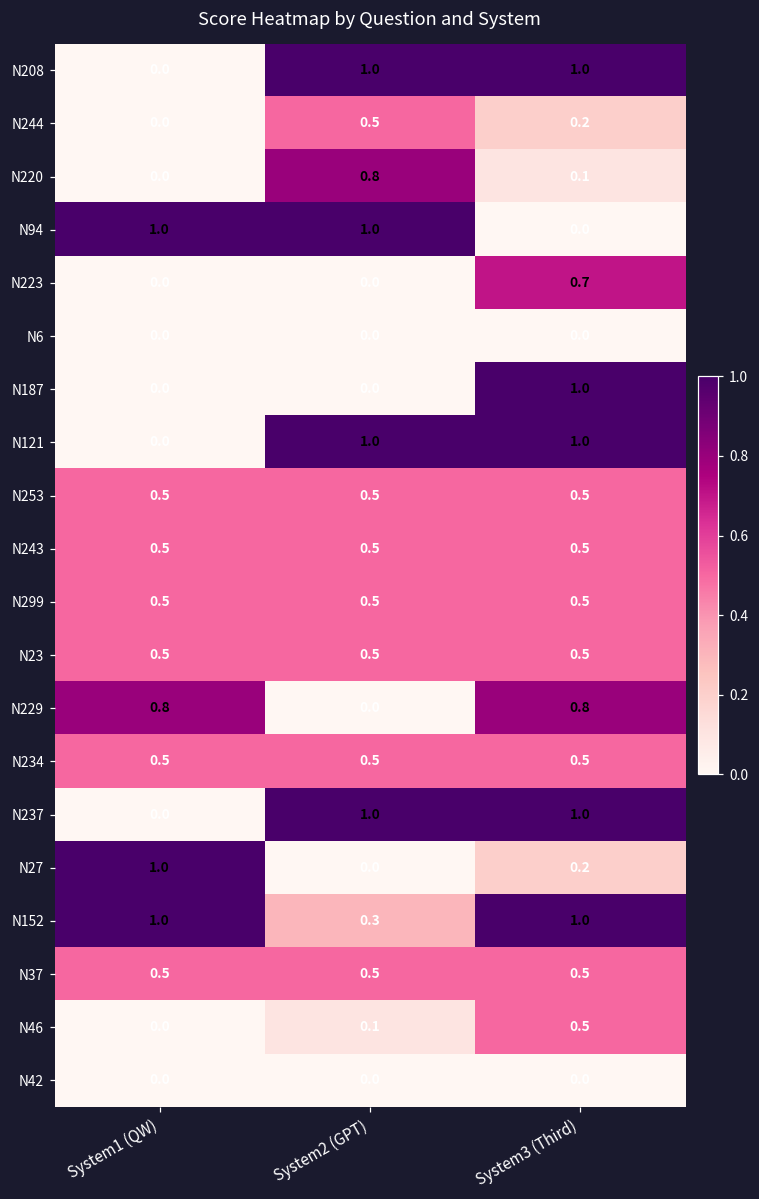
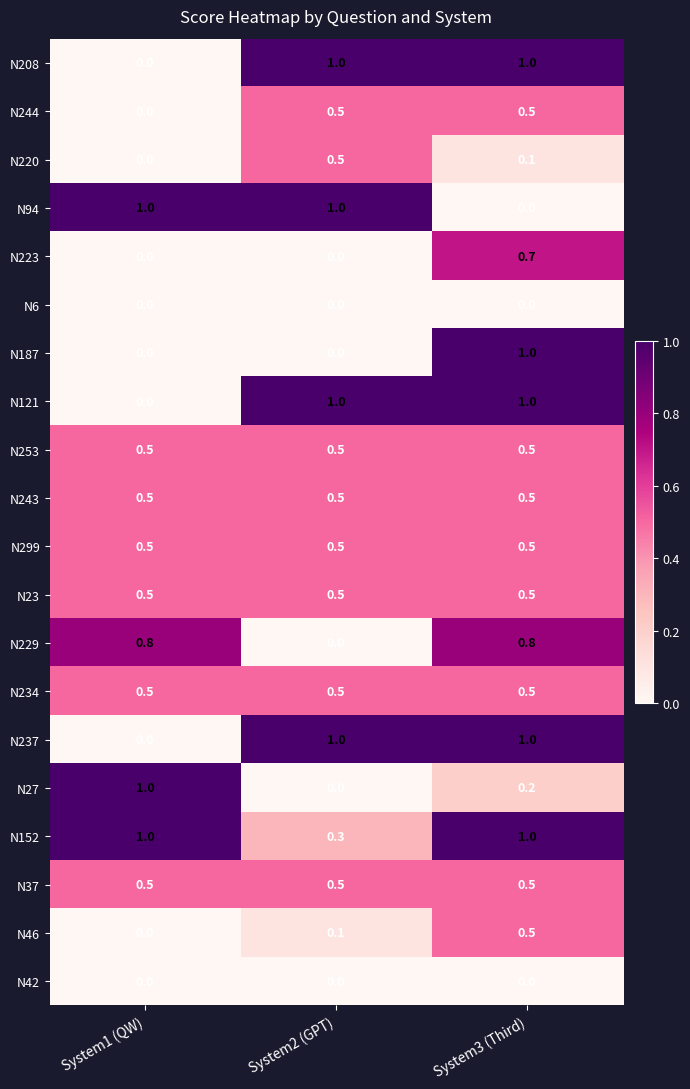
  {
    "N208": {
      "System2 (GPT)": 1.0,
      "System3 (Third)": 1.0
    },
    "N244": {
      "System2 (GPT)": 0.5,
-     "System3 (Third)": 0.2
+     "System3 (Third)": 0.5
    },
    "N220": {
-     "System2 (GPT)": 0.8
+     "System2 (GPT)": 0.5
    },
    "N94": {
      "System1 (QW)": 1.0,
      "System2 (GPT)": 1.0
    },
    "N223": {
      "System3 (Third)": 0.7
    },
    "N187": {
      "System3 (Third)": 1.0
    },
    "N121": {
      "System2 (GPT)": 1.0,
      "System3 (Third)": 1.0
    },
    "N253": {
      "System1 (QW)": 0.5,
      "System2 (GPT)": 0.5,
      "System3 (Third)": 0.5
    },
    "N243": {
      "System1 (QW)": 0.5,
      "System2 (GPT)": 0.5,
      "System3 (Third)": 0.5
    },
    "N299": {
      "System1 (QW)": 0.5,
      "System2 (GPT)": 0.5,
      "System3 (Third)": 0.5
    },
    "N23": {
      "System1 (QW)": 0.5,
      "System2 (GPT)": 0.5,
      "System3 (Third)": 0.5
    },
    "N229": {
      "System1 (QW)": 0.8,
      "System3 (Third)": 0.8
    },
    "N234": {
      "System1 (QW)": 0.5,
      "System2 (GPT)": 0.5,
      "System3 (Third)": 0.5
    },
    "N237": {
      "System2 (GPT)": 1.0,
      "System3 (Third)": 1.0
    },
    "N27": {
      "System1 (QW)": 1.0,
      "System3 (Third)": 0.2
    },
    "N152": {
      "System1 (QW)": 1.0,
      "System2 (GPT)": 0.3,
      "System3 (Third)": 1.0
    },
    "N37": {
      "System1 (QW)": 0.5,
      "System2 (GPT)": 0.5,
      "System3 (Third)": 0.5
    },
    "N46": {
      "System3 (Third)": 0.5
    }
  }
